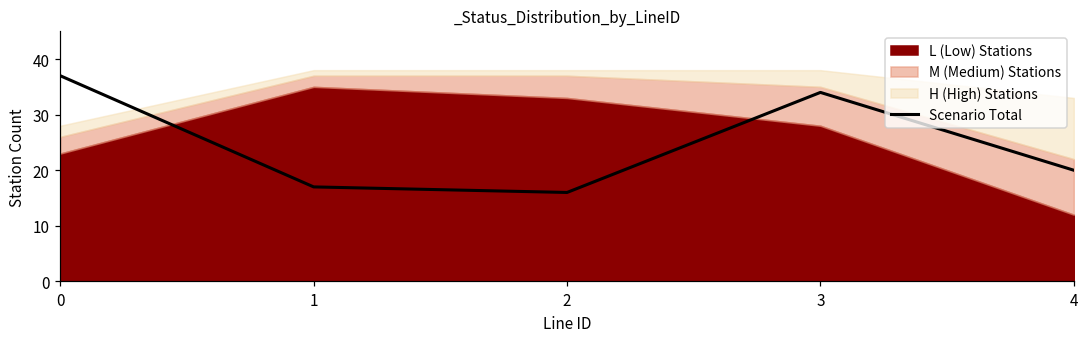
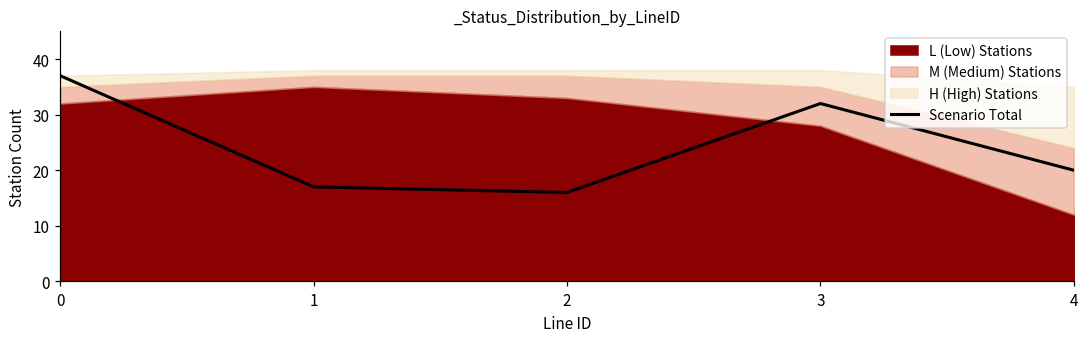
  {
    "L (Low) Stations": {
-     "0": 23,
+     "0": 32,
      "1": 35,
      "2": 33,
      "3": 28,
      "4": 12
    },
    "Scenario Total": {
      "1": 17,
      "2": 16,
-     "3": 34,
+     "3": 32,
      "4": 20
    },
    "M (Medium) Stations": {
      "0": 3,
      "1": 2,
      "2": 4,
      "3": 7,
-     "4": 10
+     "4": 12
    },
    "H (High) Stations": {
      "1": 1,
      "2": 1,
      "3": 3,
      "4": 11
    }
  }
